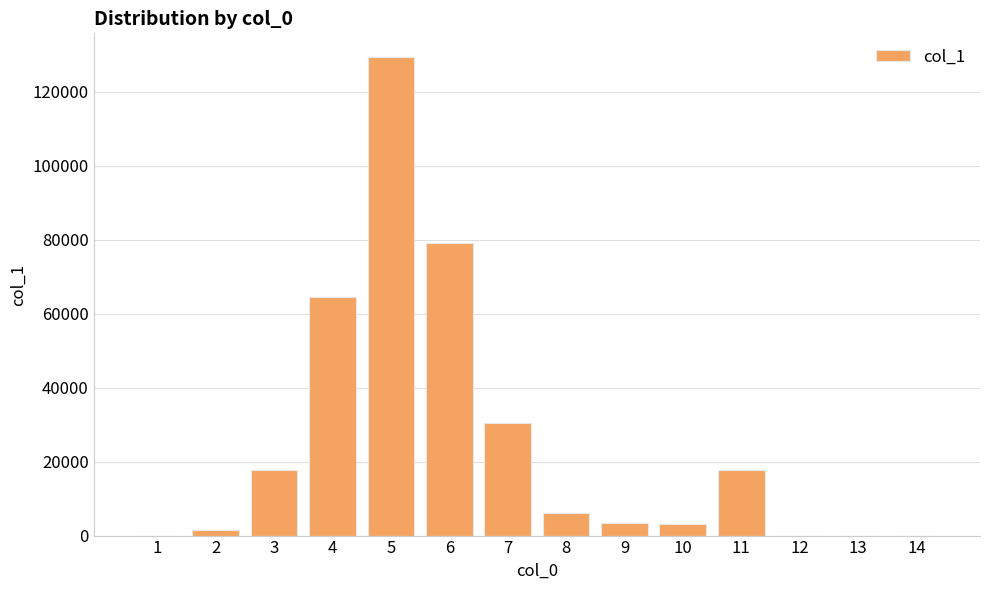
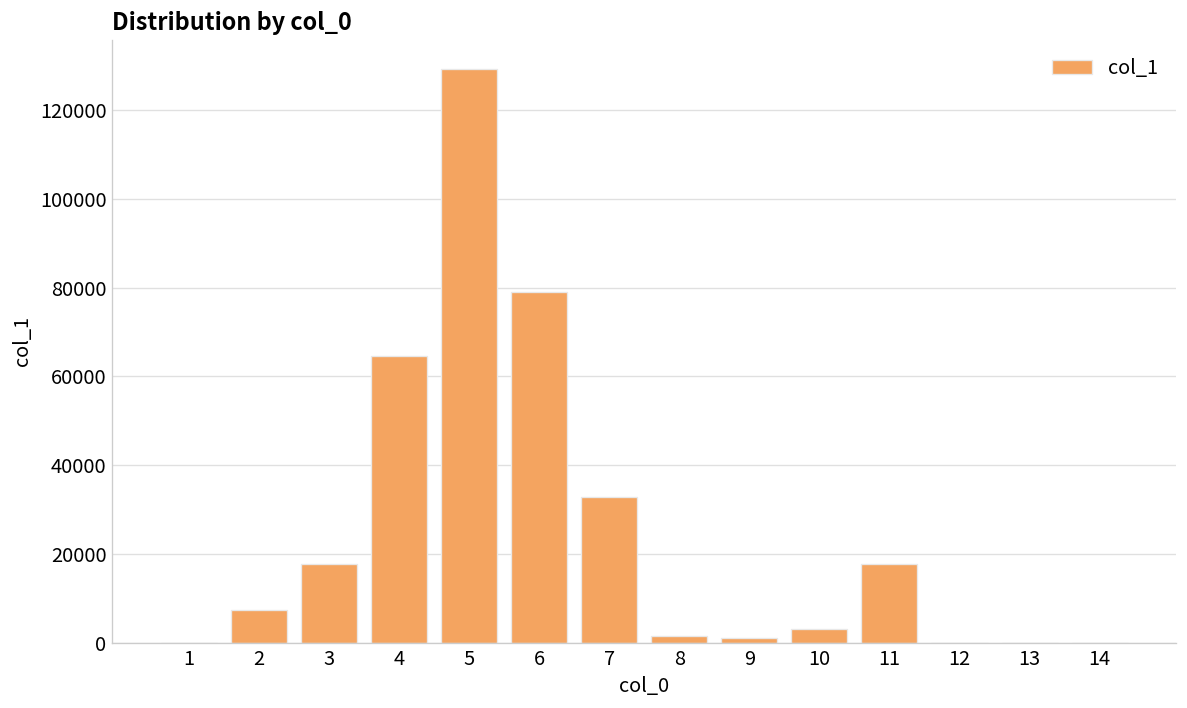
  {
-   "2": 2000,
+   "2": 7000,
    "3": 18000,
    "4": 64000,
    "5": 129000,
    "6": 79000,
-   "7": 31000,
-   "8": 6000,
-   "9": 3000,
+   "7": 33000,
+   "8": 2000,
+   "9": 1000,
    "10": 3000,
    "11": 18000
  }
